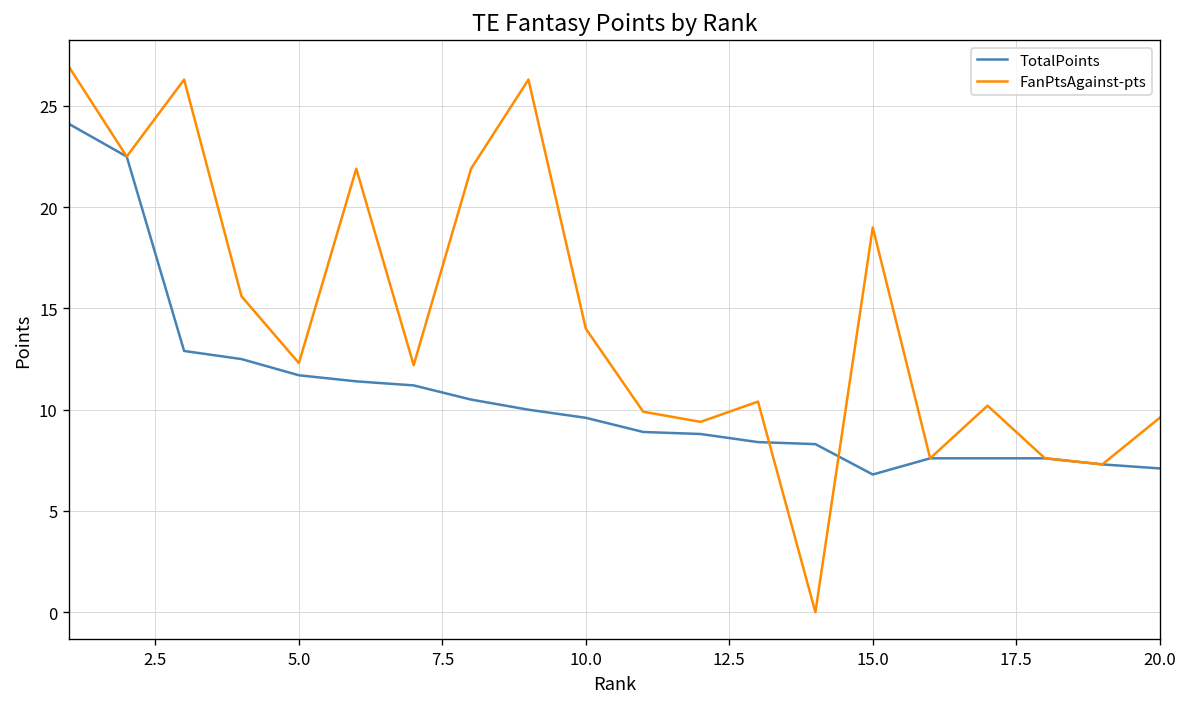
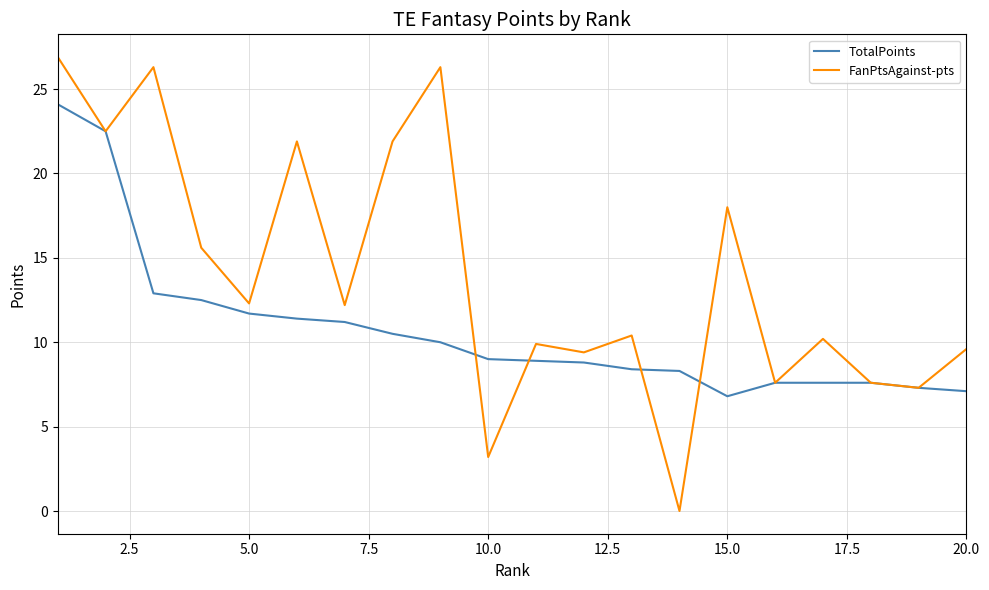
  {
    "TotalPoints": {
      "5.0": 11.7,
-     "10.0": 9.6,
+     "10.0": 9.0,
      "15.0": 6.8,
      "20.0": 7.1
    },
    "FanPtsAgainst-pts": {
      "5.0": 12.3,
-     "10.0": 14.0,
-     "15.0": 19,
+     "10.0": 3.2,
+     "15.0": 18,
      "20.0": 9.6
    }
  }
